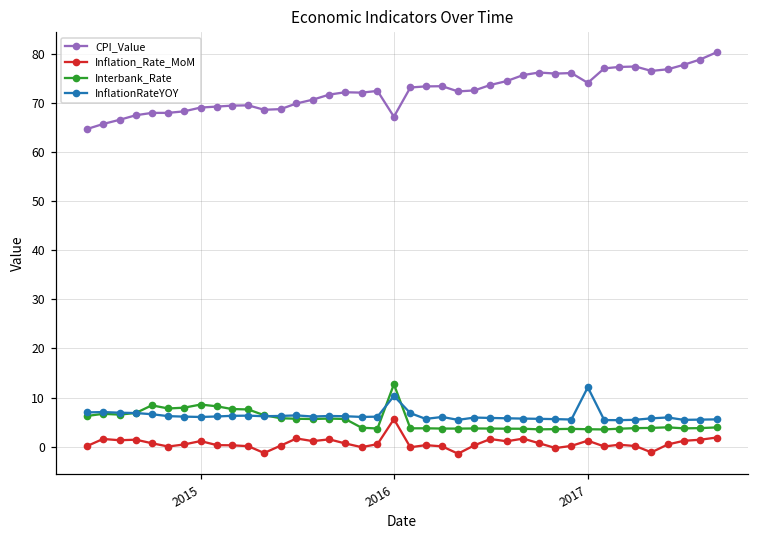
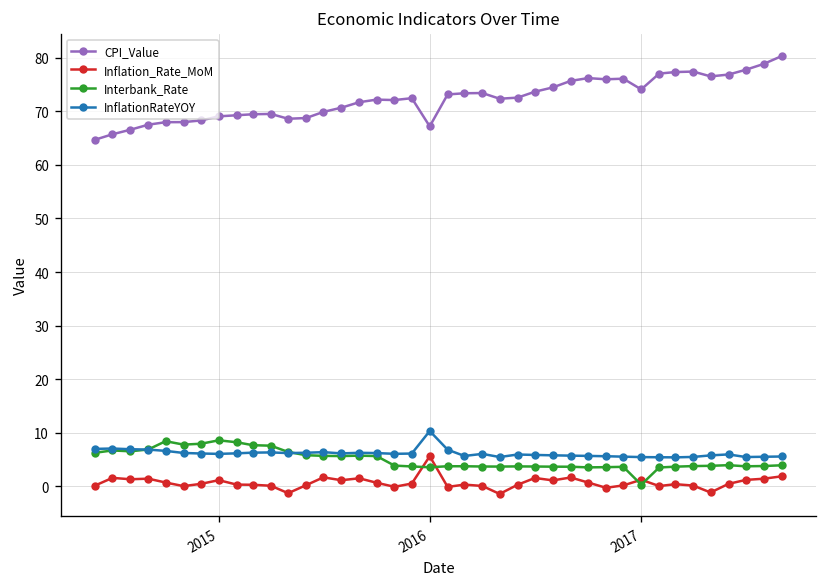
  {
    "CPI_Value": {
      "2015": 69,
      "2016": 67,
      "2017": 74
    },
    "Inflation_Rate_MoM": {
      "2015": 1,
      "2016": 6,
      "2017": 1
    },
    "Interbank_Rate": {
      "2015": 9,
-     "2016": 13,
-     "2017": 4
+     "2016": 4,
+     "2017": 0
    },
    "InflationRateYOY": {
      "2015": 6,
      "2016": 10,
-     "2017": 12
+     "2017": 5
    }
  }
